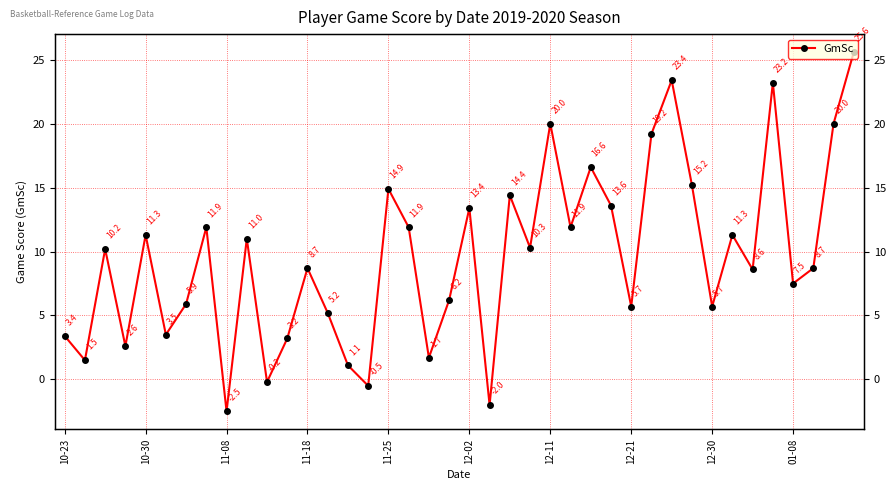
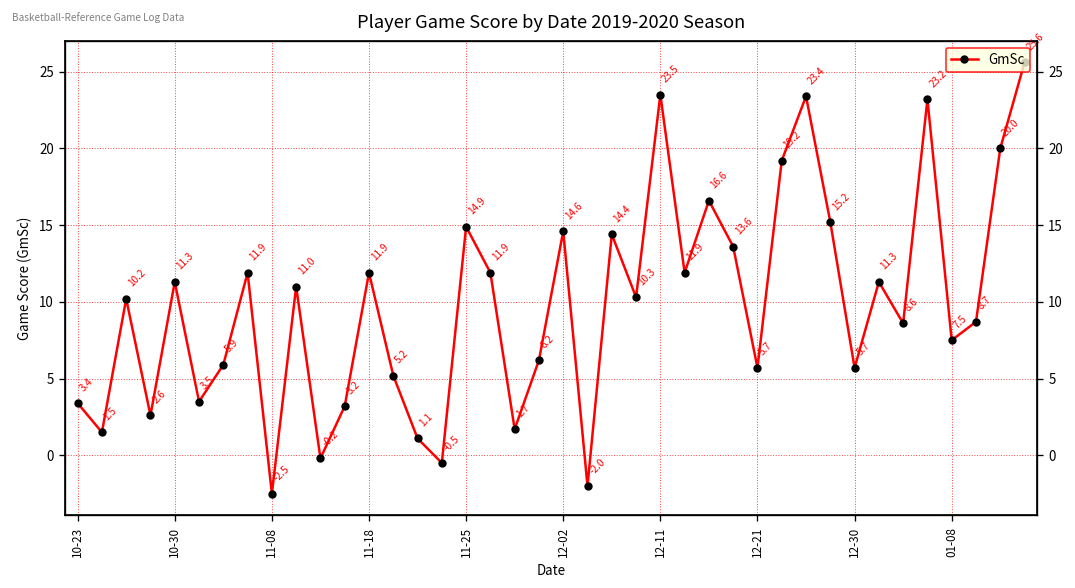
  {
    "10-23": 3.4,
    "10-30": 11.3,
    "11-08": -2.5,
-   "11-18": 8.7,
+   "11-18": 11.9,
    "11-25": 14.9,
-   "12-02": 13.4,
-   "12-11": 20.0,
+   "12-02": 14.6,
+   "12-11": 23.5,
    "12-21": 5.7,
    "12-30": 5.7,
    "01-08": 7.5
  }
